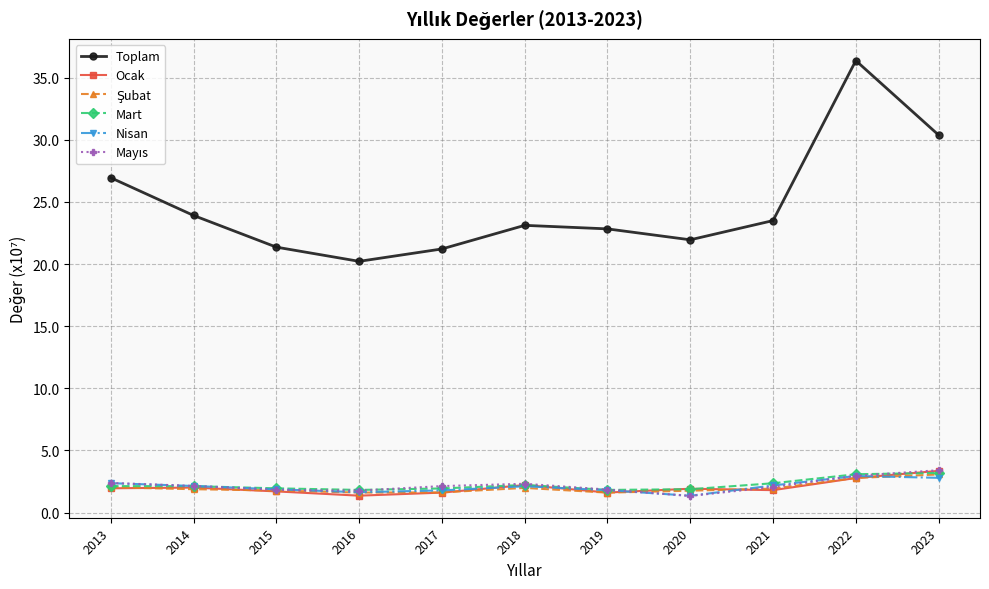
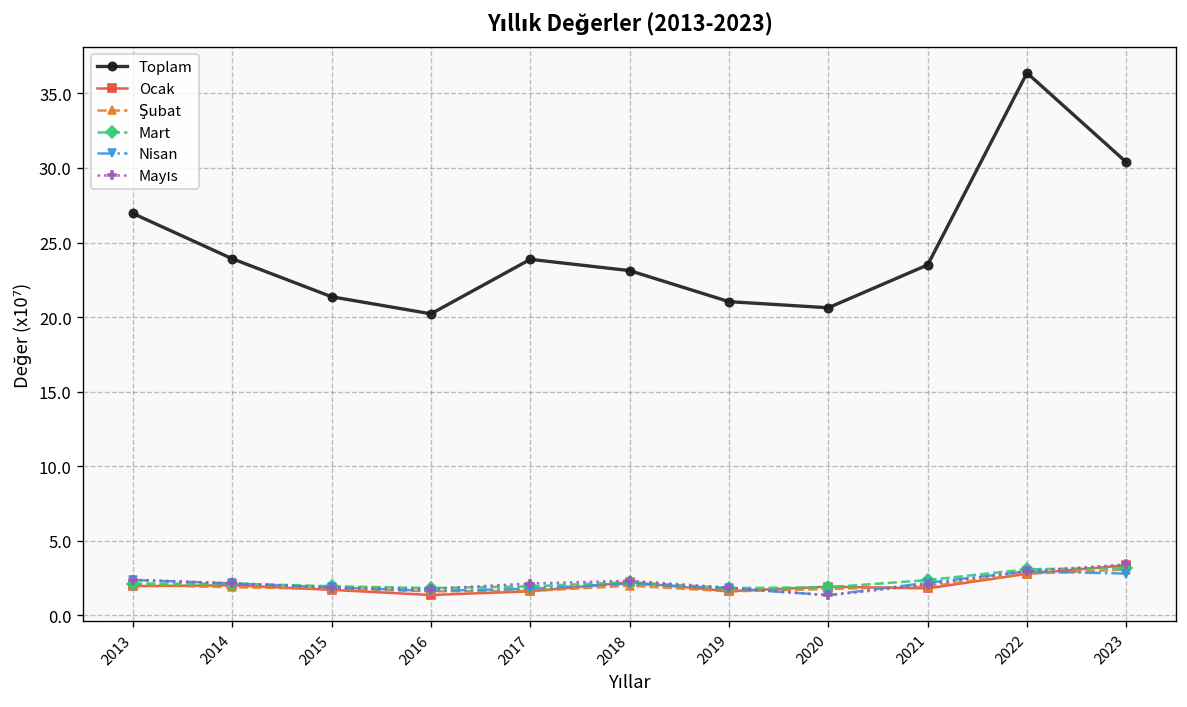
  {
    "Toplam": {
      "2013": 26.9,
      "2014": 23.9,
      "2015": 21.4,
      "2016": 20.2,
-     "2017": 21.2,
+     "2017": 23.9,
      "2018": 23.1,
-     "2019": 22.8,
-     "2020": 22.0,
+     "2019": 21.0,
+     "2020": 20.6,
      "2021": 23.5,
      "2022": 36.4,
      "2023": 30.4
    },
    "Nisan": {
      "2023": 2.8
    }
  }
